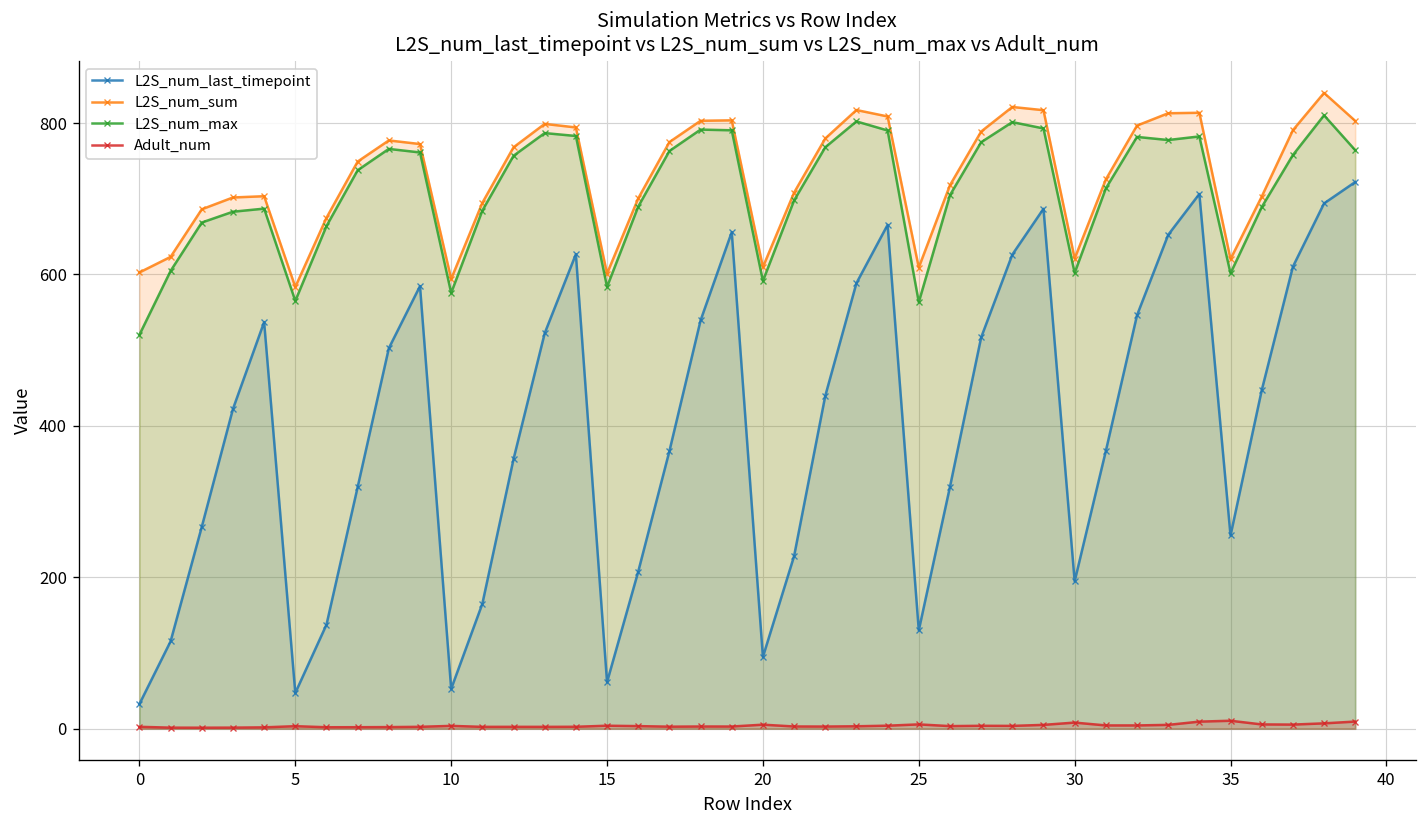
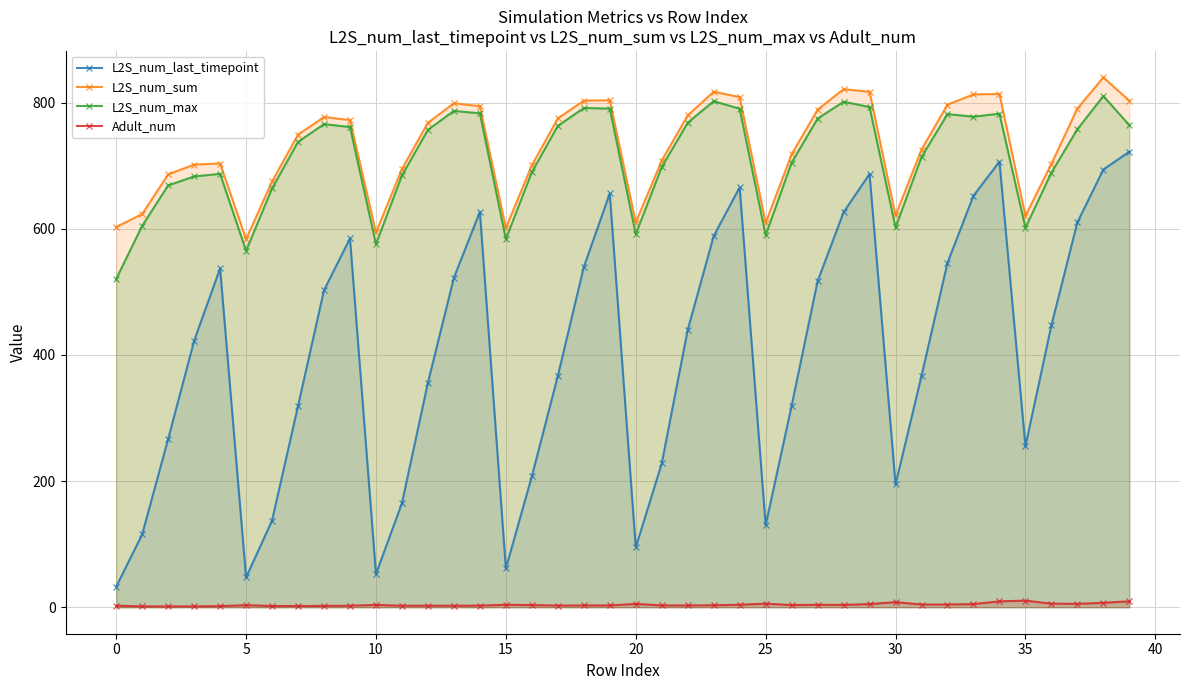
  {
    "L2S_num_last_timepoint": {
      "0": 30,
      "5": 50,
      "10": 50,
      "15": 60,
      "20": 90,
      "25": 130,
      "30": 190,
      "35": 260
    },
    "L2S_num_sum": {
      "0": 600,
      "5": 580,
      "10": 590,
      "15": 600,
      "20": 610,
      "25": 610,
      "30": 620,
      "35": 620
    },
    "L2S_num_max": {
      "0": 520,
      "5": 570,
      "10": 580,
      "15": 580,
      "20": 590,
-     "25": 560,
+     "25": 590,
      "30": 600,
      "35": 600
    },
    "Adult_num": {
      "0": 0,
      "5": 0,
      "10": 0,
      "15": 0,
      "20": 10,
      "25": 10,
      "30": 10,
      "35": 10
    }
  }
